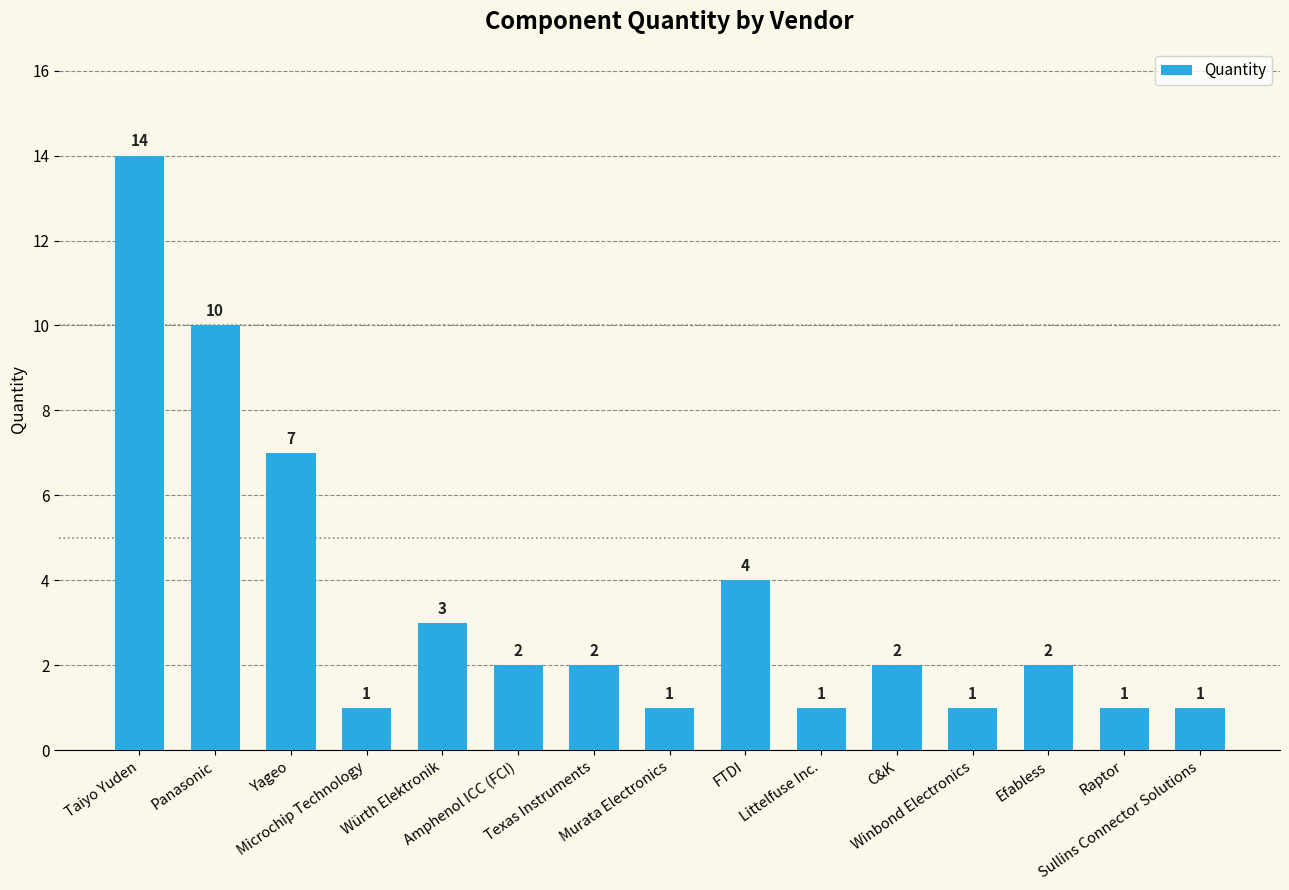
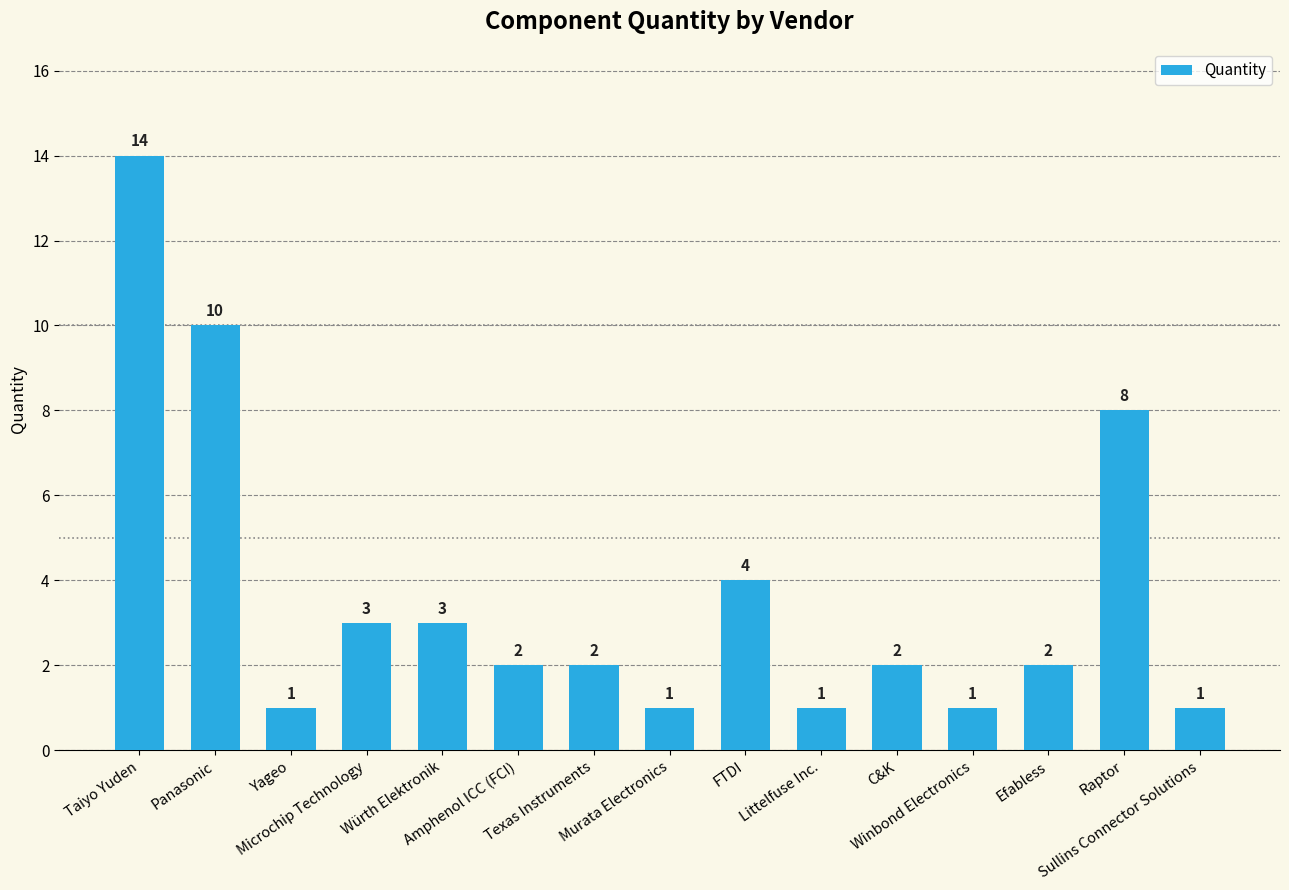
  {
    "Taiyo Yuden": 14,
    "Panasonic": 10,
-   "Yageo": 7,
-   "Microchip Technology": 1,
+   "Yageo": 1,
+   "Microchip Technology": 3,
    "Würth Elektronik": 3,
    "Amphenol ICC (FCI)": 2,
    "Texas Instruments": 2,
    "Murata Electronics": 1,
    "FTDI": 4,
    "Littelfuse Inc.": 1,
    "C&K": 2,
    "Winbond Electronics": 1,
    "Efabless": 2,
-   "Raptor": 1,
+   "Raptor": 8,
    "Sullins Connector Solutions": 1
  }
